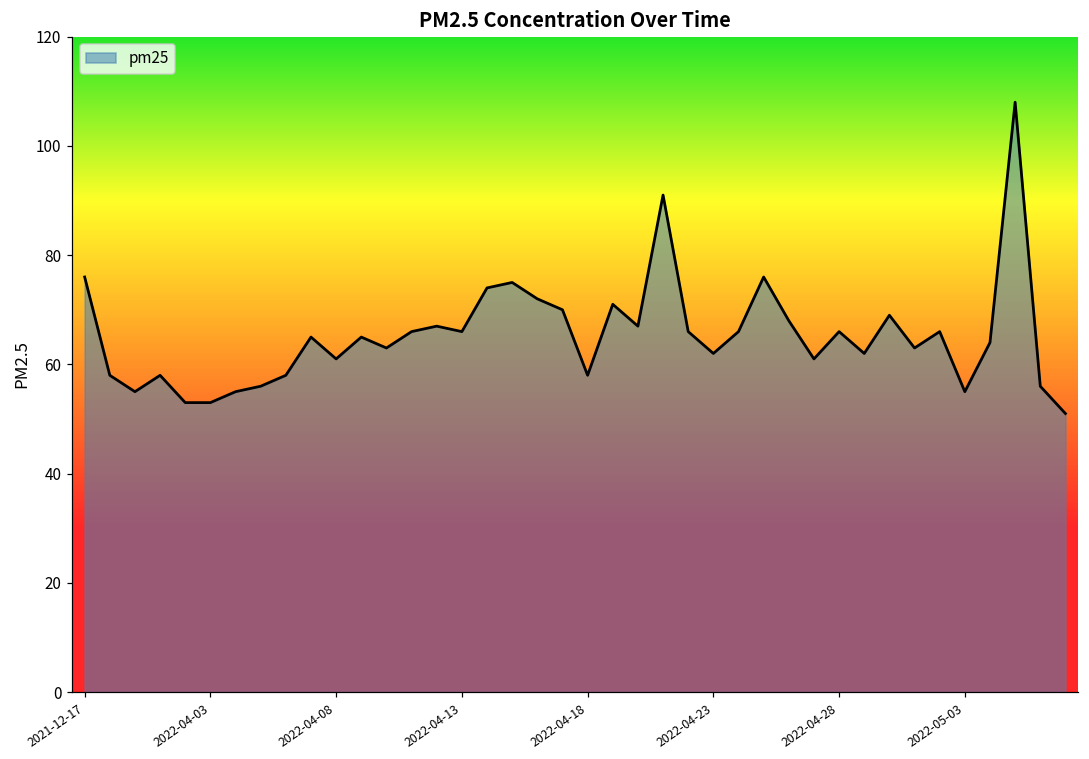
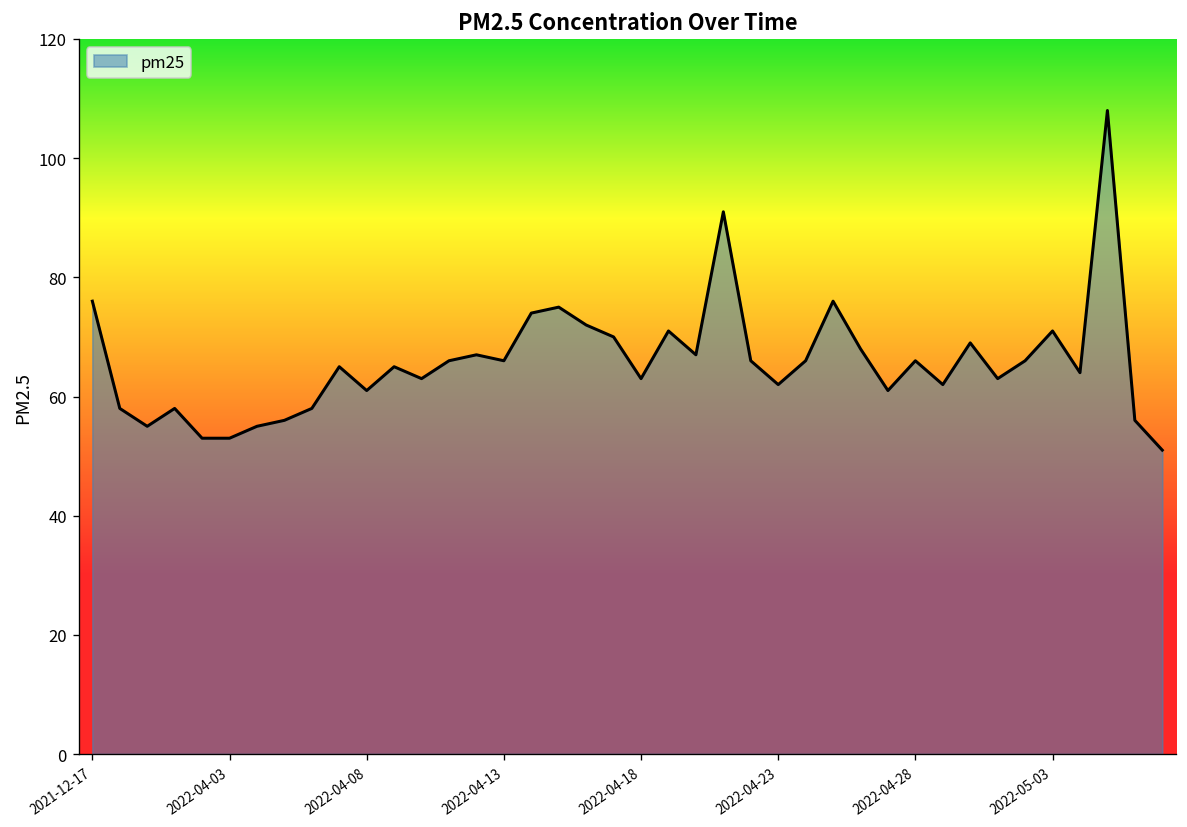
  {
    "2021-12-17": 76,
    "2022-04-03": 53,
    "2022-04-08": 61,
    "2022-04-13": 66,
-   "2022-04-18": 58,
+   "2022-04-18": 63,
    "2022-04-23": 62,
    "2022-04-28": 66,
-   "2022-05-03": 55
+   "2022-05-03": 71
  }
